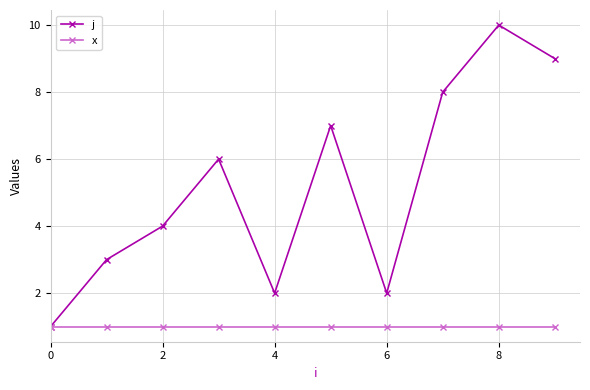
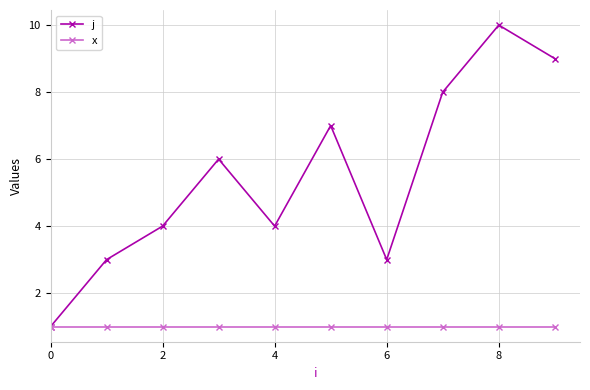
  {
    "j": {
      "2": 4,
-     "4": 2,
-     "6": 2,
+     "4": 4,
+     "6": 3,
      "8": 10
    },
    "x": {
      "2": 1,
      "4": 1,
      "6": 1,
      "8": 1
    }
  }
